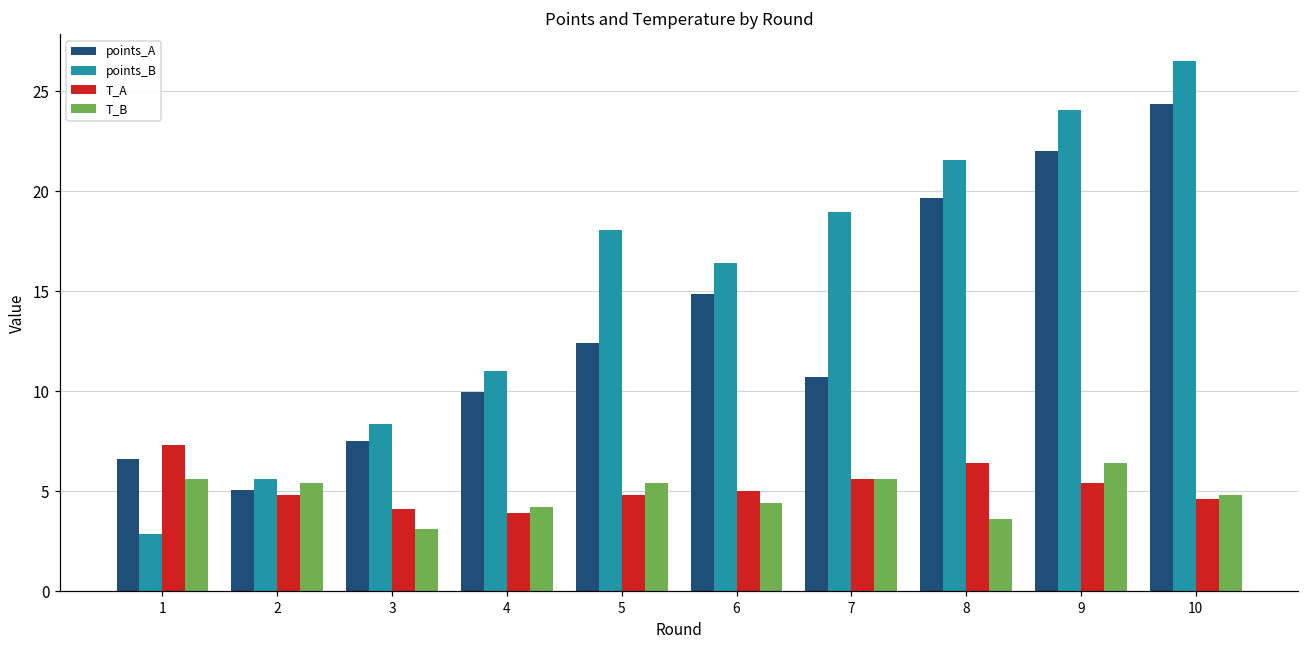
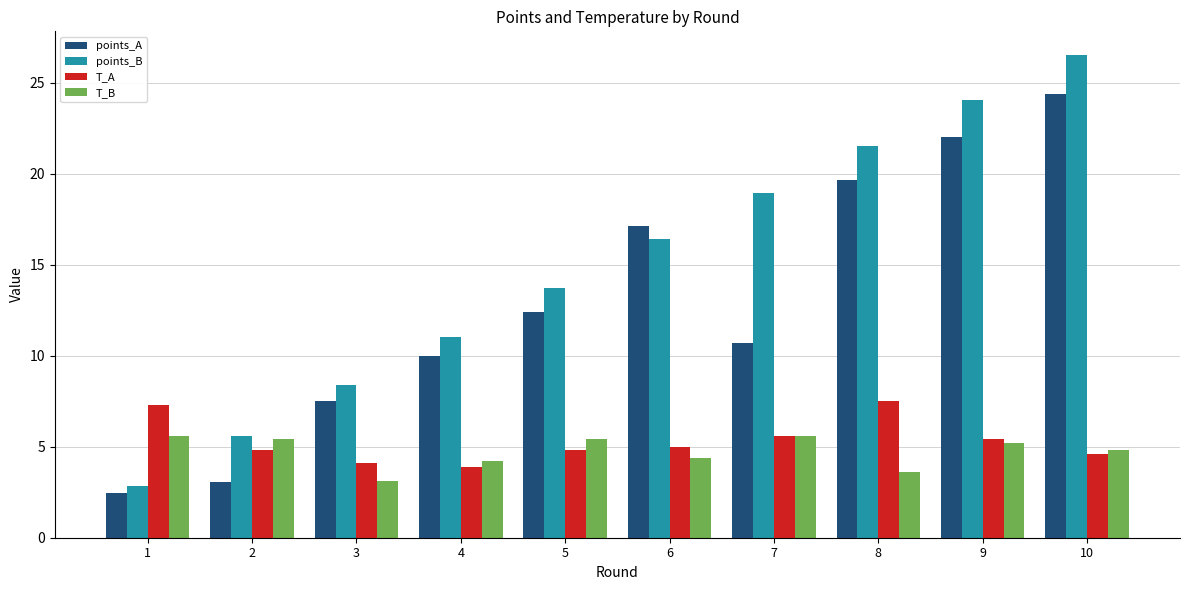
  {
    "points_A": {
-     "1": 6.6,
-     "2": 5.1,
+     "1": 2.5,
+     "2": 3.1,
      "3": 7.5,
      "4": 10.0,
      "5": 12.4,
-     "6": 14.9,
+     "6": 17.2,
      "7": 10.7,
      "8": 19.7,
      "9": 22.0,
      "10": 24.4
    },
    "points_B": {
      "1": 2.9,
      "2": 5.6,
      "3": 8.4,
      "4": 11.0,
-     "5": 18.1,
+     "5": 13.8,
      "6": 16.4,
      "7": 19.0,
      "8": 21.5,
      "9": 24.1,
      "10": 26.5
    },
    "T_A": {
      "1": 7.3,
      "2": 4.8,
      "3": 4.1,
      "4": 3.9,
      "5": 4.8,
      "6": 5.0,
      "7": 5.6,
-     "8": 6.4,
+     "8": 7.5,
      "9": 5.4,
      "10": 4.6
    },
    "T_B": {
      "1": 5.6,
      "2": 5.4,
      "3": 3.1,
      "4": 4.2,
      "5": 5.4,
      "6": 4.4,
      "7": 5.6,
      "8": 3.6,
-     "9": 6.4,
+     "9": 5.2,
      "10": 4.8
    }
  }
